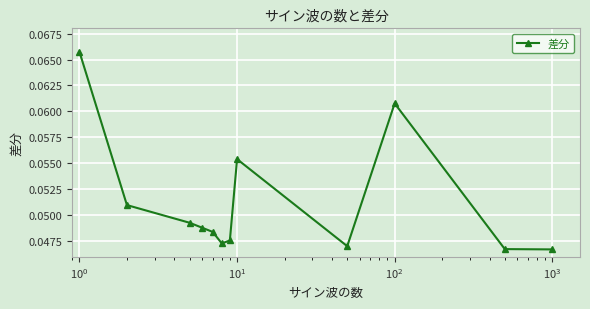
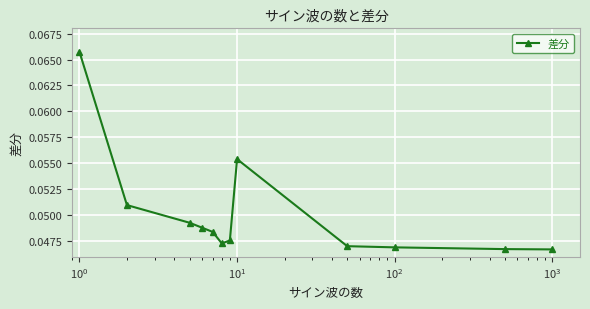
  {
    "10^0": 0.0657,
    "10^1": 0.0554,
-   "10^2": 0.0608,
+   "10^2": 0.0469,
    "10^3": 0.0467
  }
